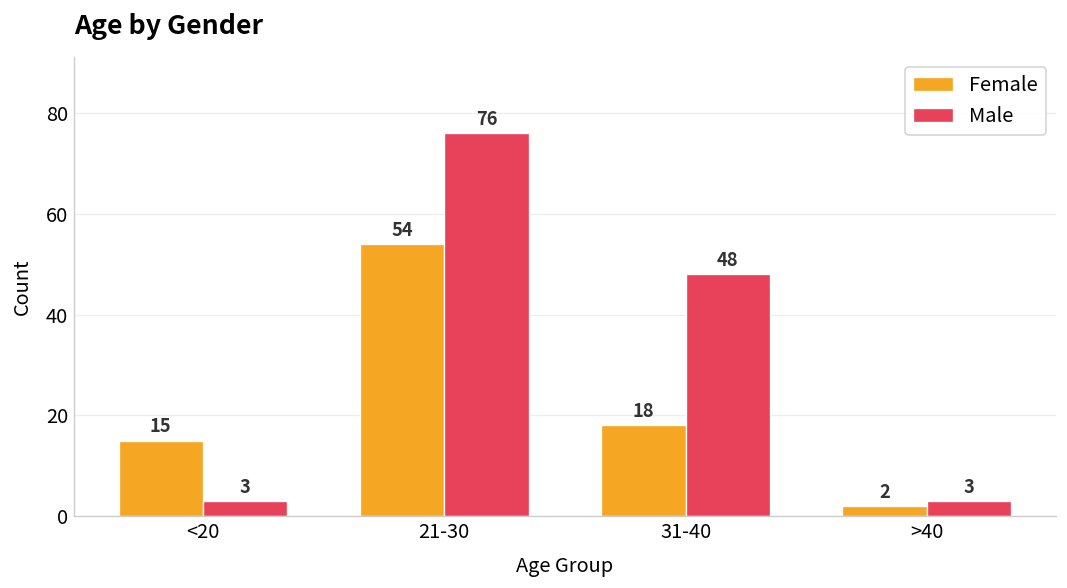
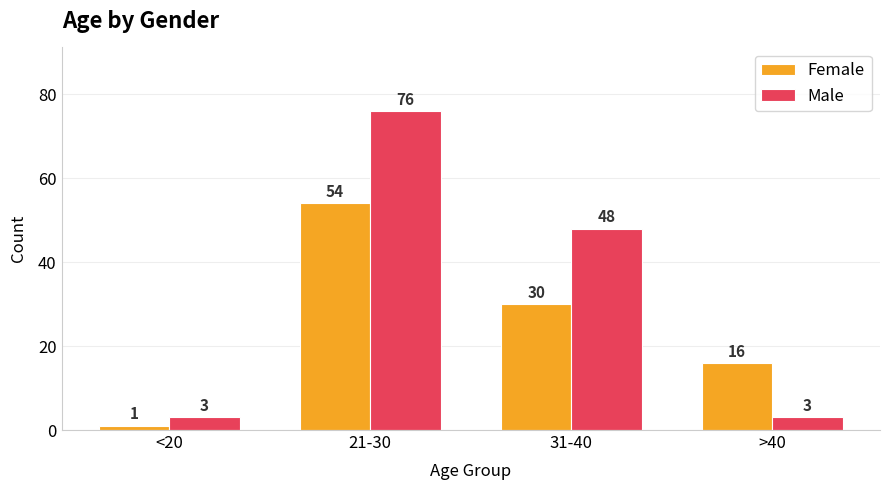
  {
    "Female": {
-     "<20": 15,
+     "<20": 1,
      "21-30": 54,
-     "31-40": 18,
-     ">40": 2
+     "31-40": 30,
+     ">40": 16
    },
    "Male": {
      "<20": 3,
      "21-30": 76,
      "31-40": 48,
      ">40": 3
    }
  }
